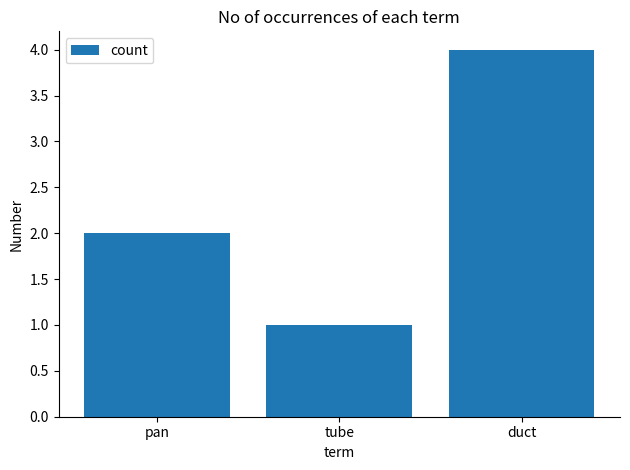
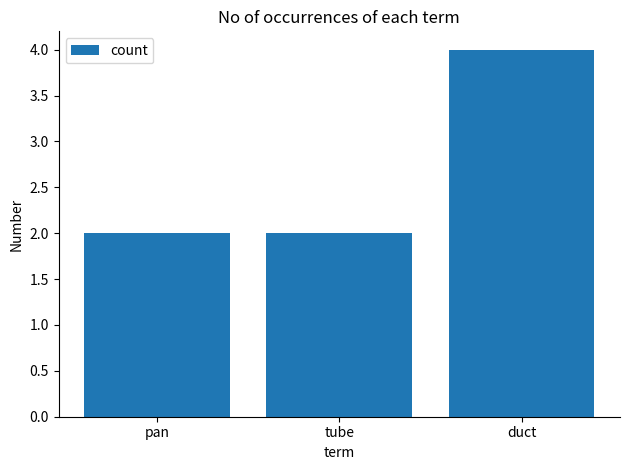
  {
    "pan": 2,
-   "tube": 1,
+   "tube": 2,
    "duct": 4
  }
